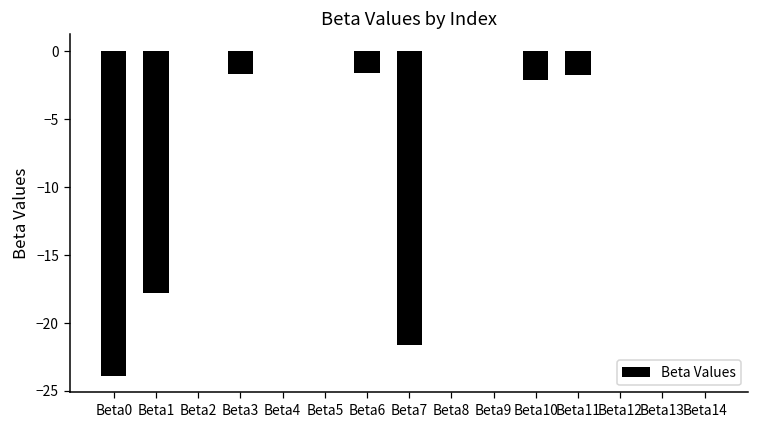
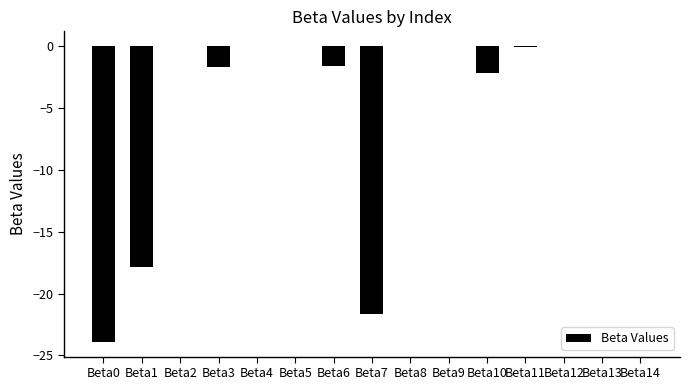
  {
    "Beta0": -23.9,
    "Beta1": -17.8,
    "Beta3": -1.7,
    "Beta6": -1.6,
    "Beta7": -21.6,
    "Beta10": -2.1,
-   "Beta11": -1.8
+   "Beta11": 0.0
  }
